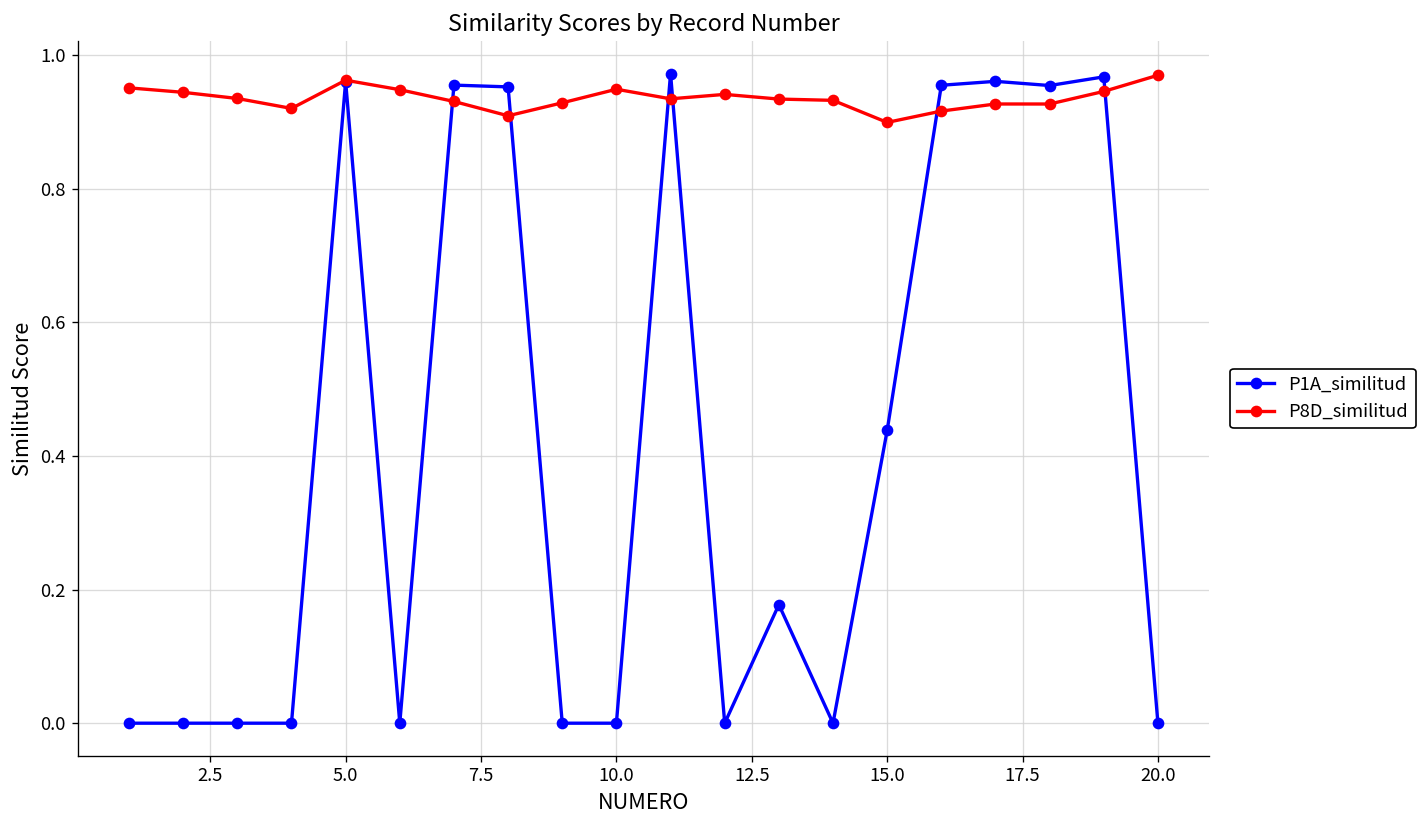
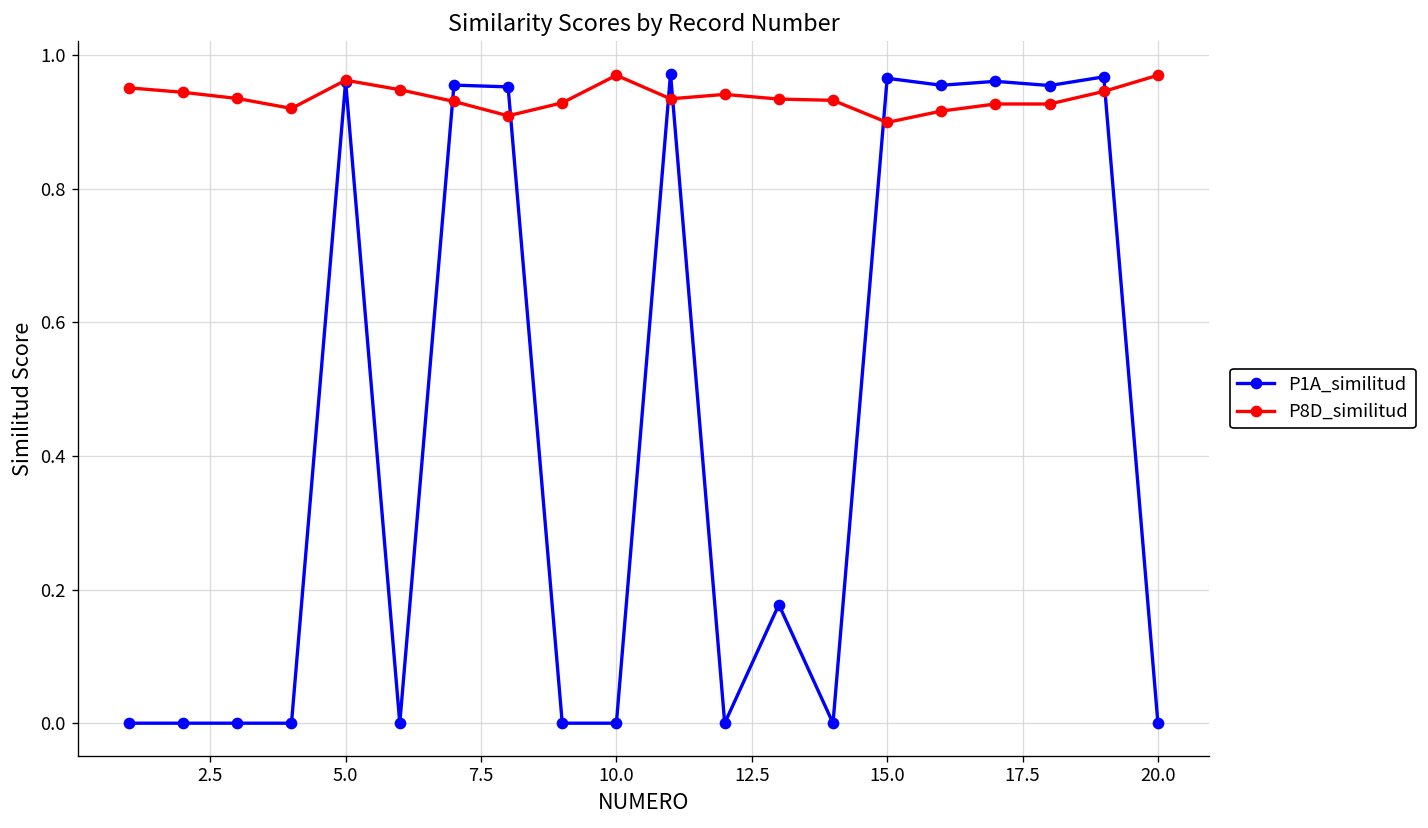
  {
    "P1A_similitud": {
      "10.0": 0.00,
-     "15.0": 0.44,
+     "15.0": 0.97,
      "20.0": 0.00
    },
    "P8D_similitud": {
-     "10.0": 0.95,
+     "10.0": 0.97,
      "15.0": 0.90,
      "20.0": 0.97
    }
  }
